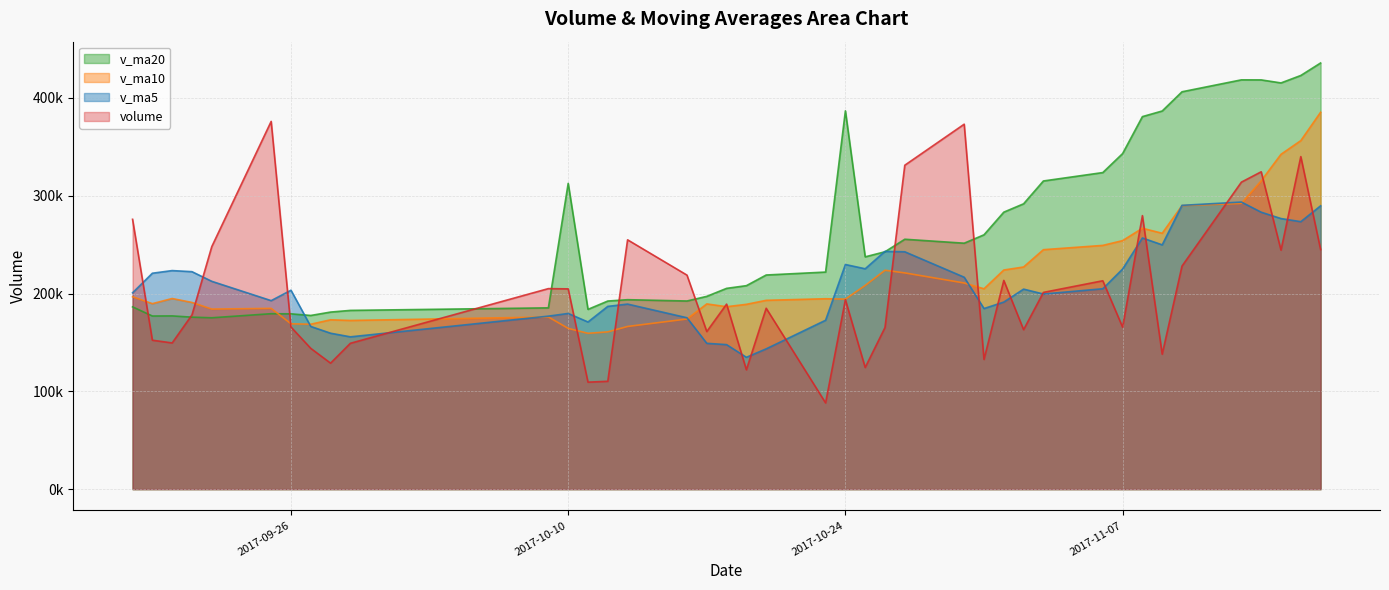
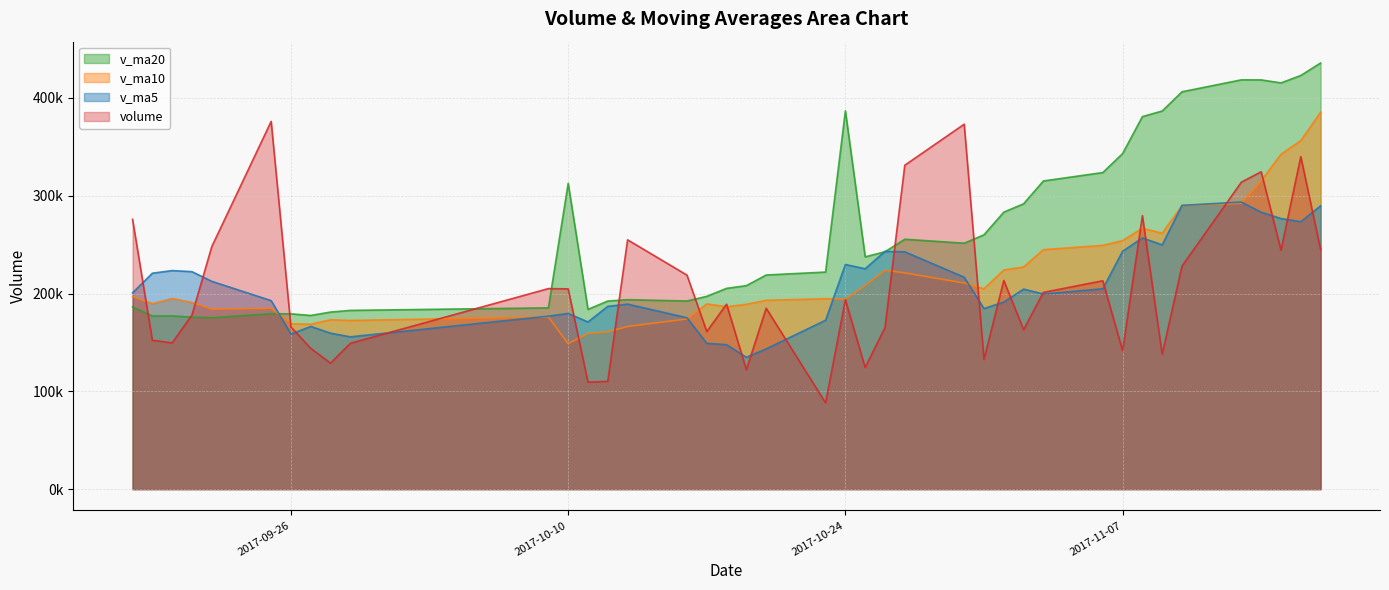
  {
    "v_ma20": {
      "2017-09-26": 180000,
      "2017-10-10": 310000,
      "2017-10-24": 390000,
      "2017-11-07": 340000
    },
    "v_ma10": {
      "2017-09-26": 170000,
-     "2017-10-10": 160000,
+     "2017-10-10": 150000,
      "2017-11-07": 250000
    },
    "v_ma5": {
-     "2017-09-26": 200000,
+     "2017-09-26": 160000,
      "2017-10-10": 180000,
      "2017-10-24": 230000,
-     "2017-11-07": 230000
+     "2017-11-07": 240000
    },
    "volume": {
      "2017-09-26": 170000,
      "2017-10-10": 200000,
-     "2017-11-07": 170000
+     "2017-11-07": 140000
    }
  }
